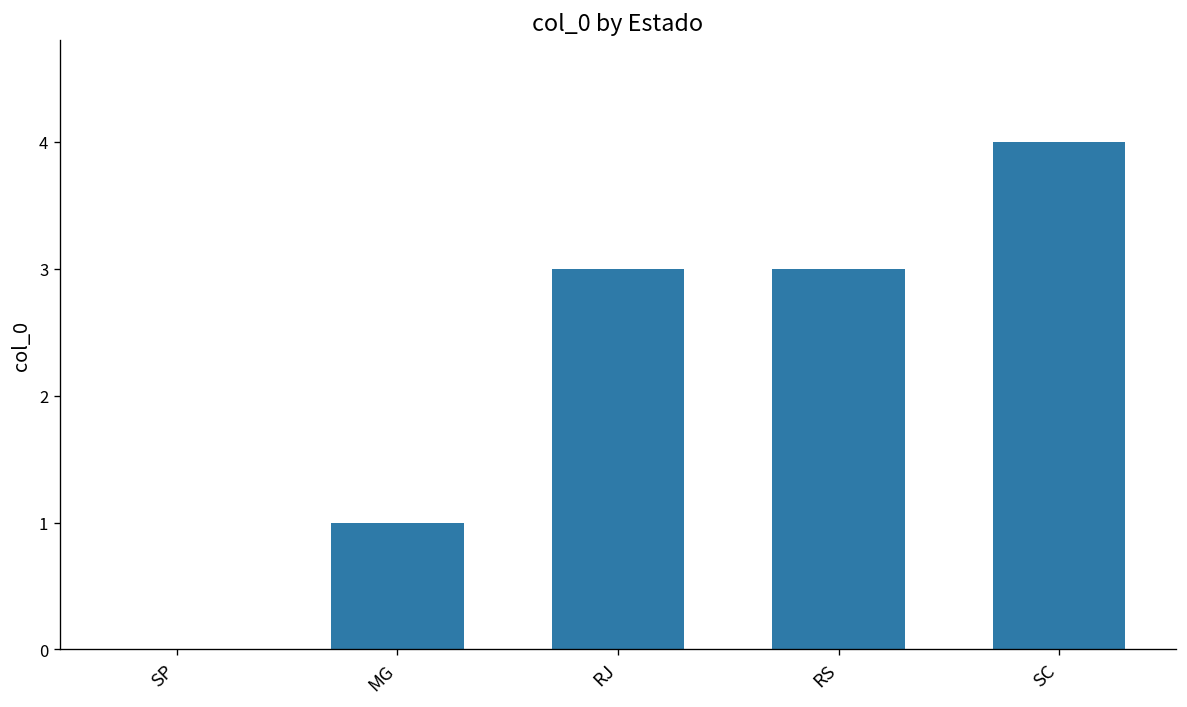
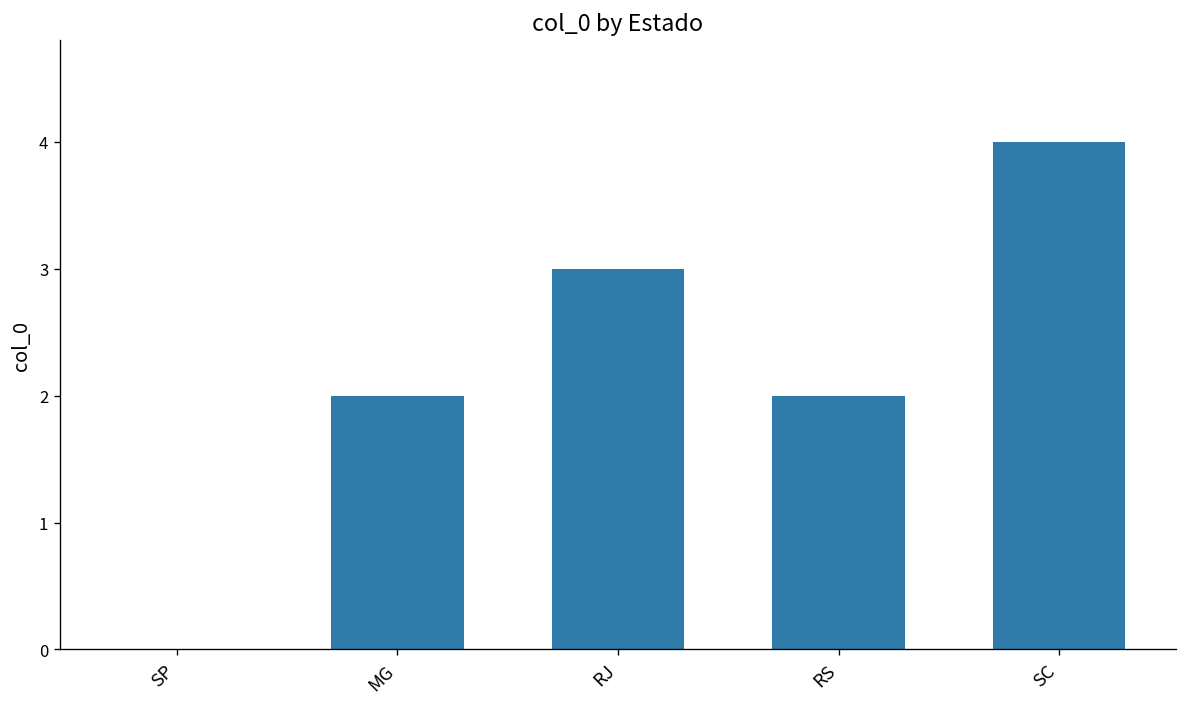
  {
    "SP": 0,
-   "MG": 1,
+   "MG": 2,
    "RJ": 3,
-   "RS": 3,
+   "RS": 2,
    "SC": 4
  }
